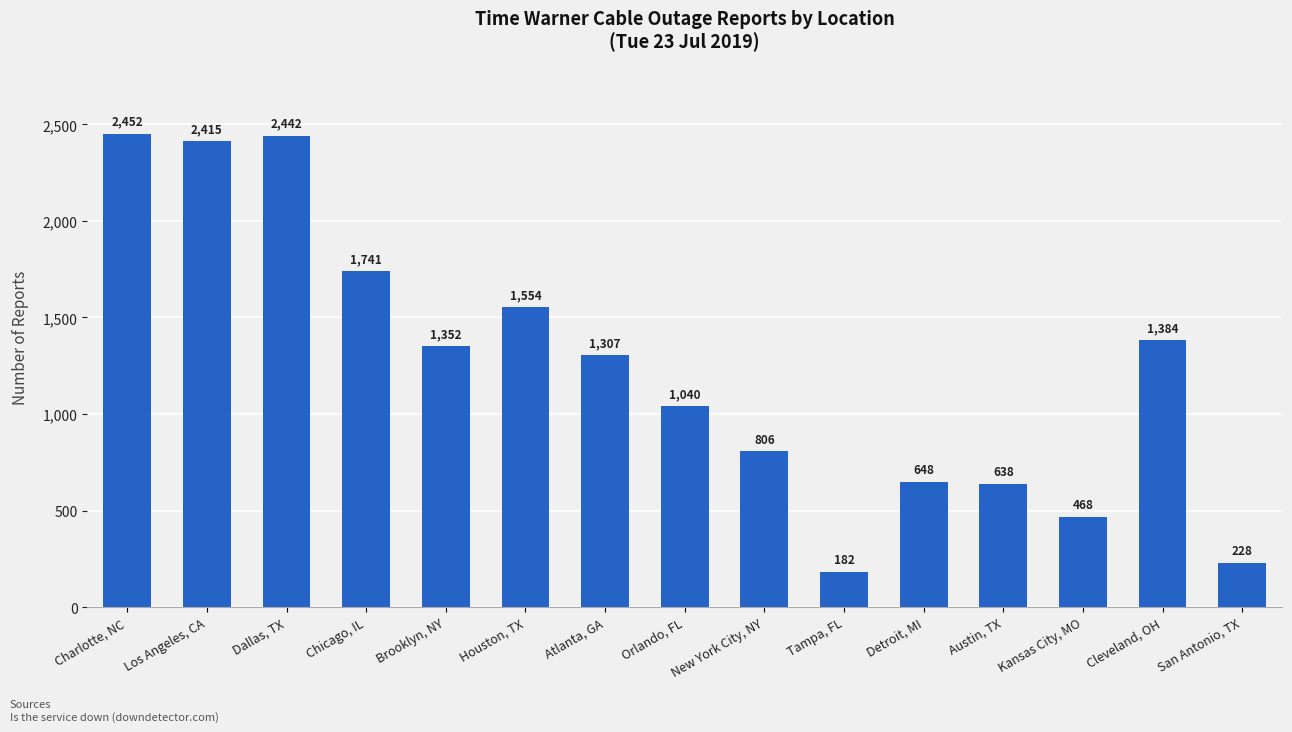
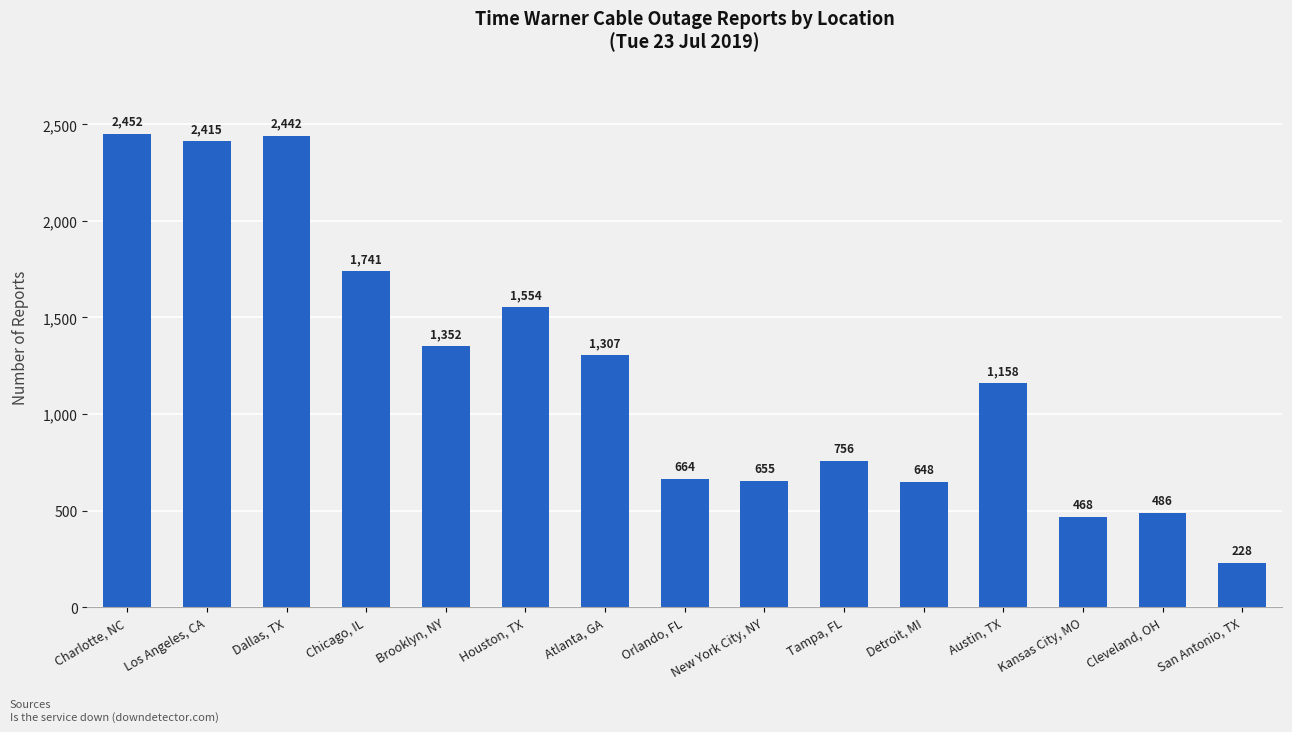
  {
    "Charlotte, NC": "2,452",
    "Los Angeles, CA": "2,415",
    "Dallas, TX": "2,442",
    "Chicago, IL": "1,741",
    "Brooklyn, NY": "1,352",
    "Houston, TX": "1,554",
    "Atlanta, GA": "1,307",
-   "Orlando, FL": "1,040",
-   "New York City, NY": "806",
-   "Tampa, FL": "182",
+   "Orlando, FL": "664",
+   "New York City, NY": "655",
+   "Tampa, FL": "756",
    "Detroit, MI": "648",
-   "Austin, TX": "638",
+   "Austin, TX": "1,158",
    "Kansas City, MO": "468",
-   "Cleveland, OH": "1,384",
+   "Cleveland, OH": "486",
    "San Antonio, TX": "228"
  }
